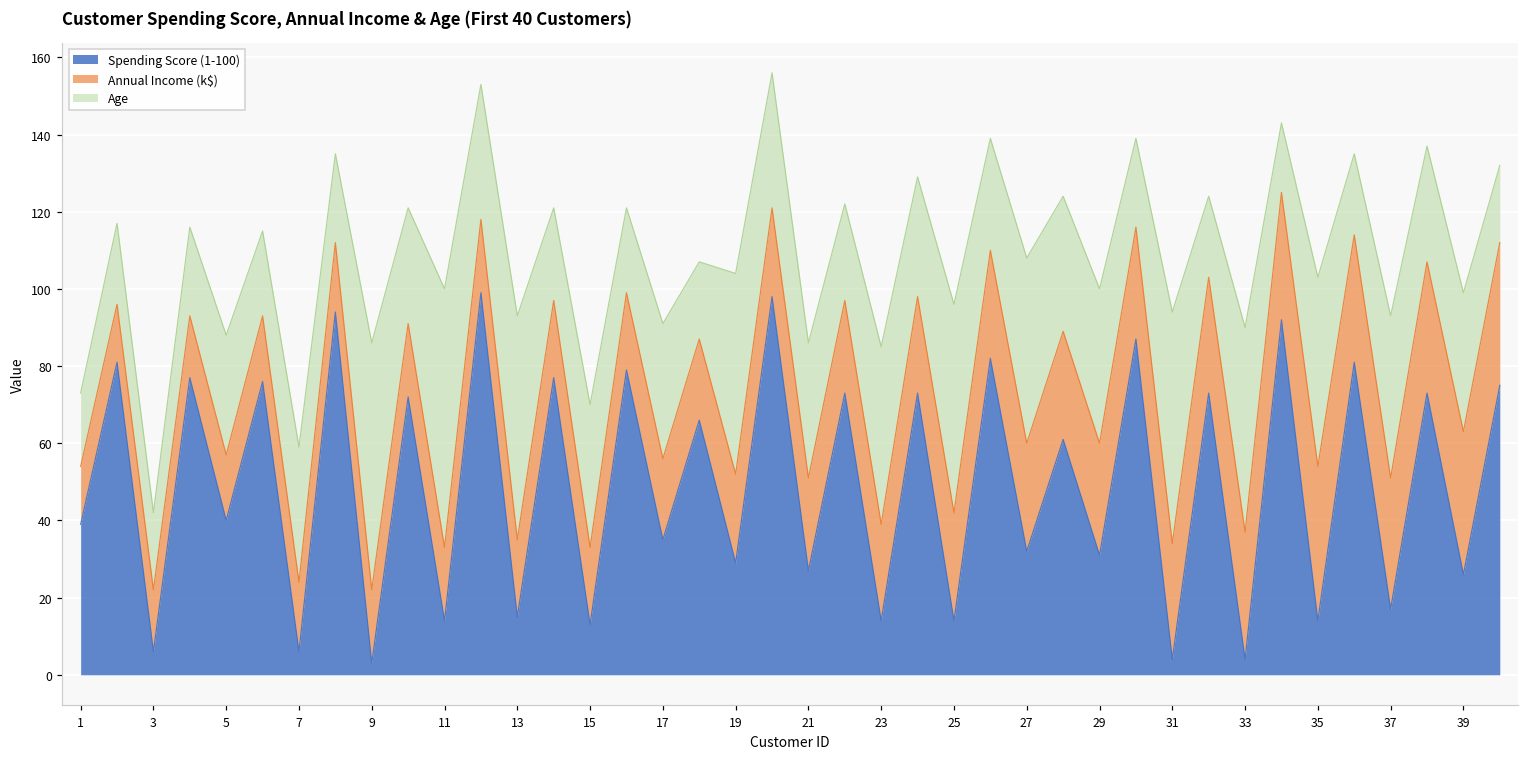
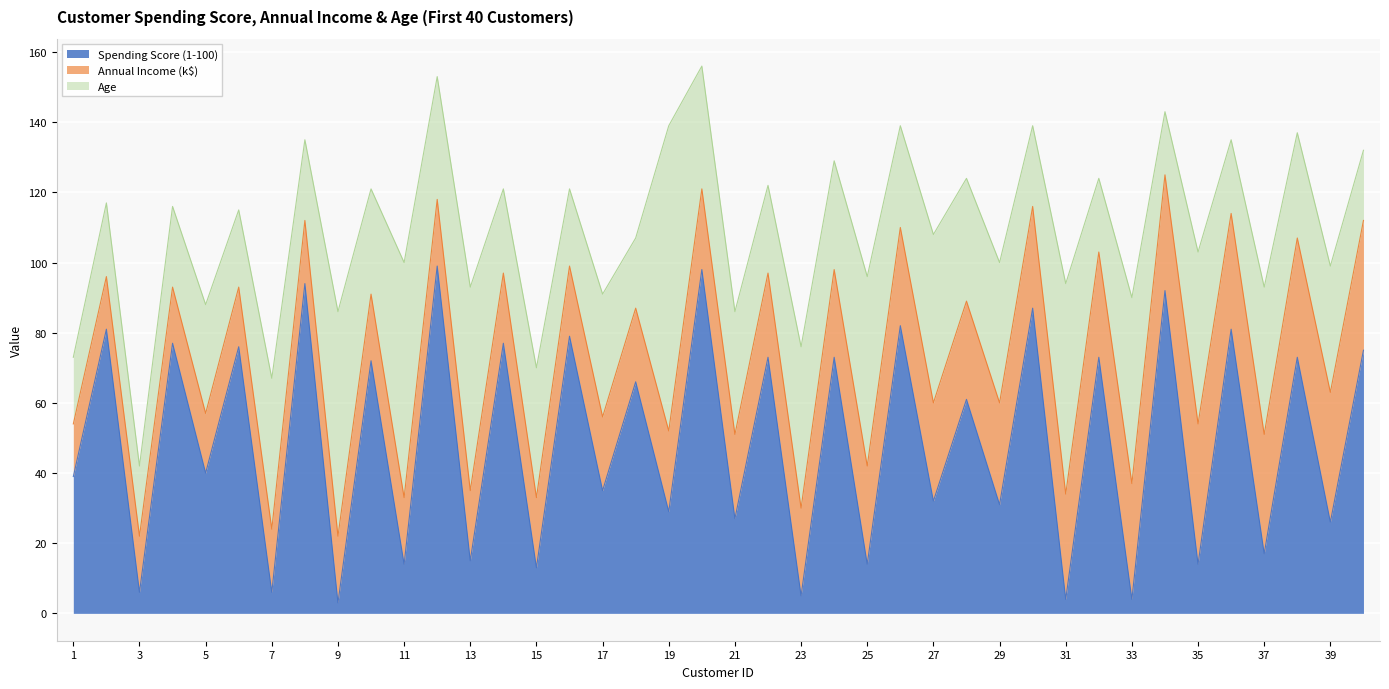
  {
    "Spending Score (1-100)": {
      "1": 39,
      "3": 6,
      "5": 40,
      "7": 6,
      "9": 3,
      "11": 14,
      "13": 15,
      "15": 13,
      "17": 35,
      "19": 29,
      "21": 27,
-     "23": 14,
+     "23": 5,
      "25": 14,
      "27": 32,
      "29": 31,
      "31": 4,
      "33": 4,
      "35": 14,
      "37": 17,
      "39": 26
    },
    "Annual Income (k$)": {
      "1": 15,
      "3": 16,
      "5": 17,
      "7": 18,
      "9": 19,
      "11": 19,
      "13": 20,
      "15": 20,
      "17": 21,
      "19": 23,
      "21": 24,
      "23": 25,
      "25": 28,
      "27": 28,
      "29": 29,
      "31": 30,
      "33": 33,
      "35": 40,
      "37": 34,
      "39": 37
    },
    "Age": {
      "1": 19,
      "3": 20,
      "5": 31,
-     "7": 35,
+     "7": 43,
      "9": 64,
      "11": 67,
      "13": 58,
      "15": 37,
      "17": 35,
-     "19": 52,
+     "19": 87,
      "21": 35,
      "23": 46,
      "25": 54,
      "27": 48,
      "29": 40,
      "31": 60,
      "33": 53,
      "35": 49,
      "37": 42,
      "39": 36
    }
  }
